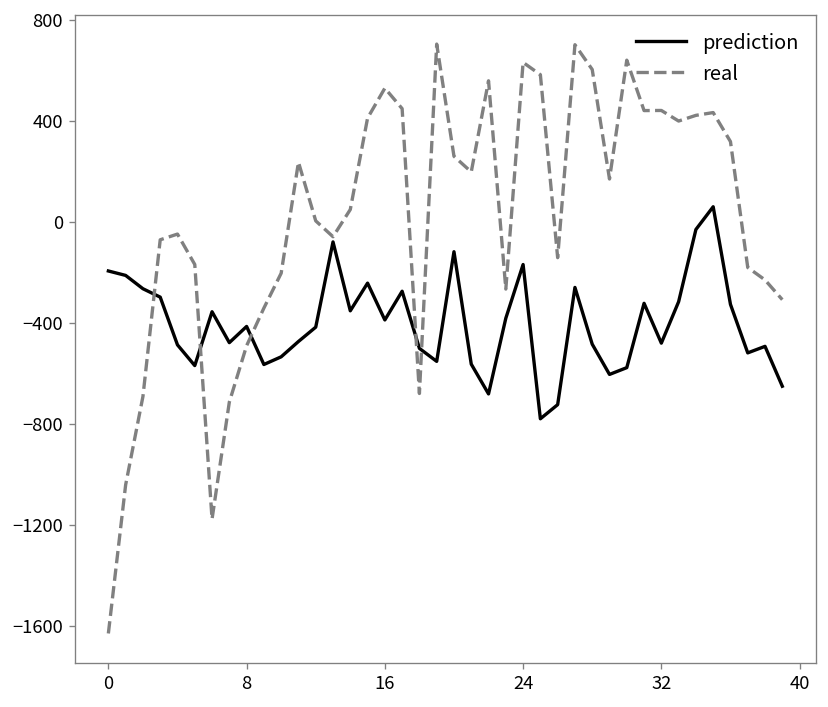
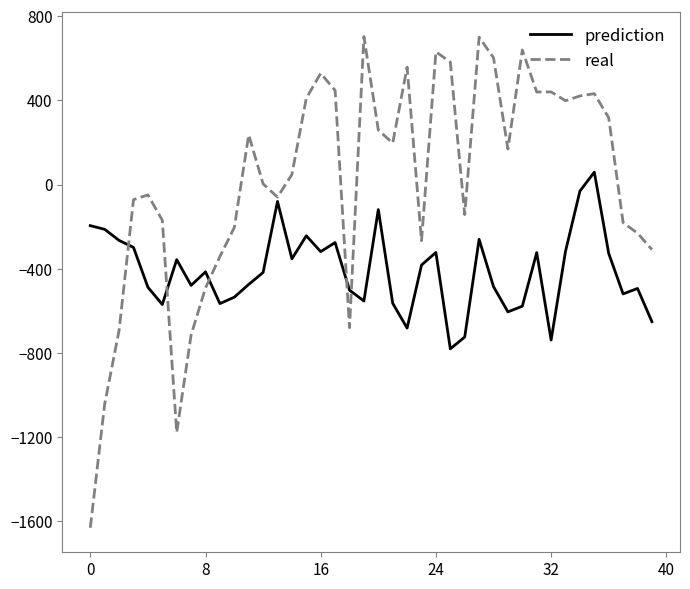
  {
    "prediction": {
      "0": -200,
      "8": -410,
-     "16": -390,
-     "24": -170,
-     "32": -480
+     "16": -320,
+     "24": -320,
+     "32": -740
    },
    "real": {
      "0": -1630,
      "8": -490,
      "16": 530,
      "24": 630,
      "32": 440
    }
  }
